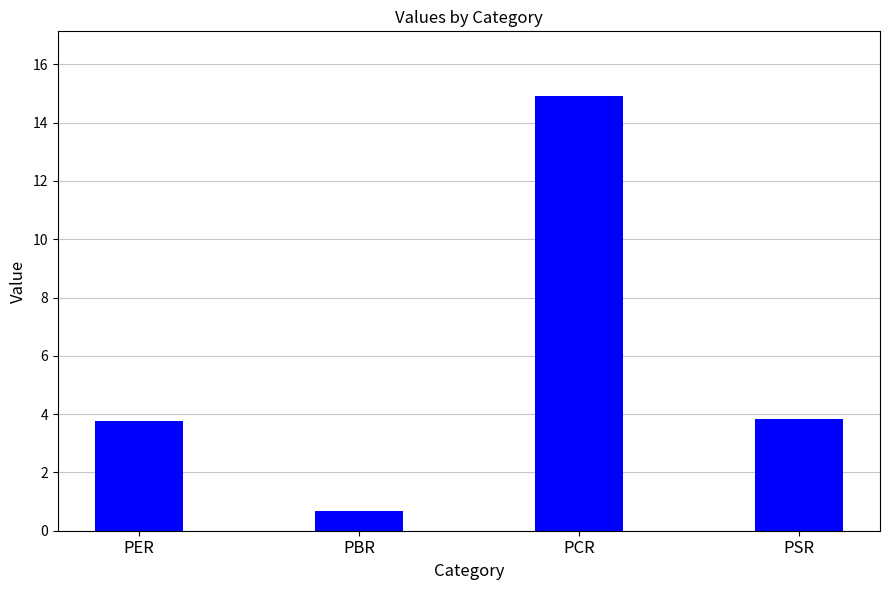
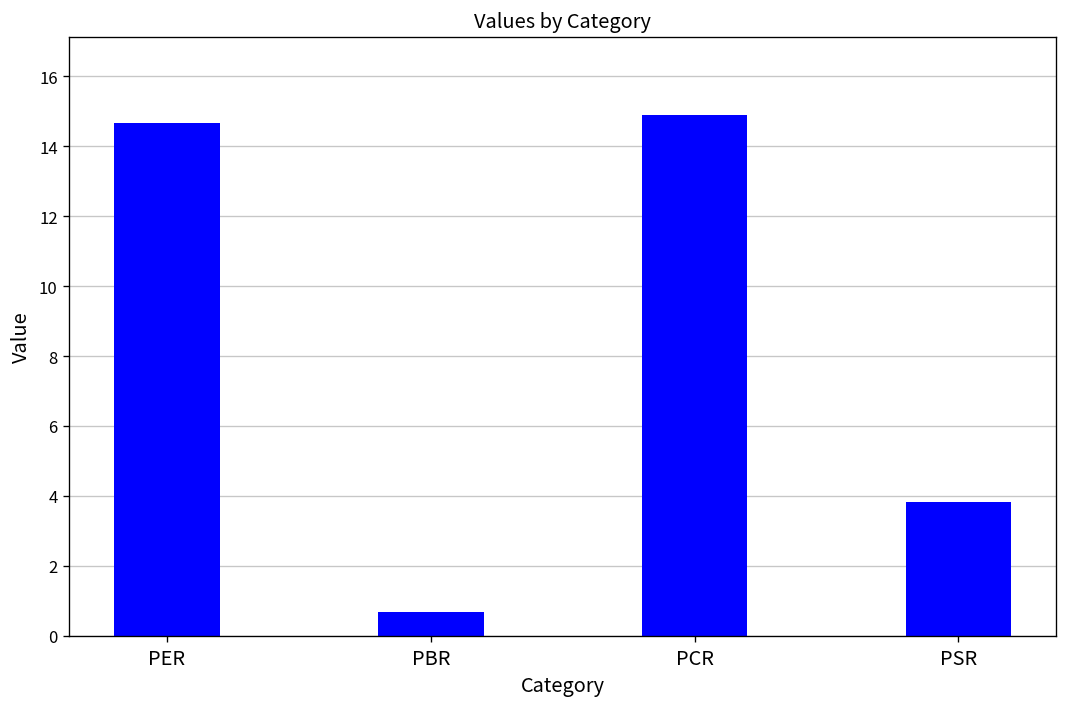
  {
-   "PER": 3.7,
+   "PER": 14.7,
    "PBR": 0.7,
    "PCR": 14.9,
    "PSR": 3.8
  }
